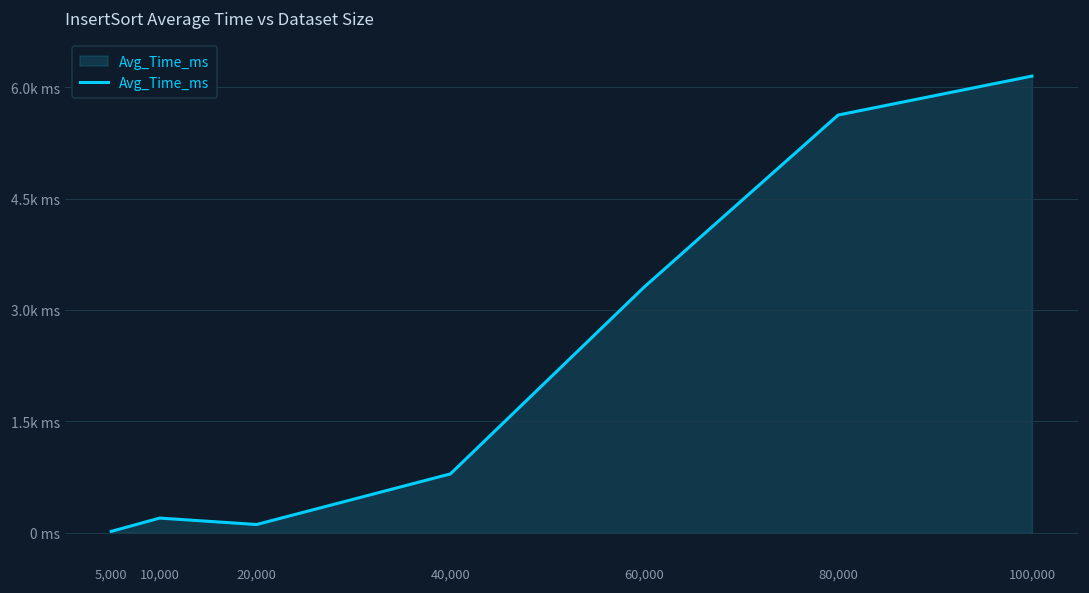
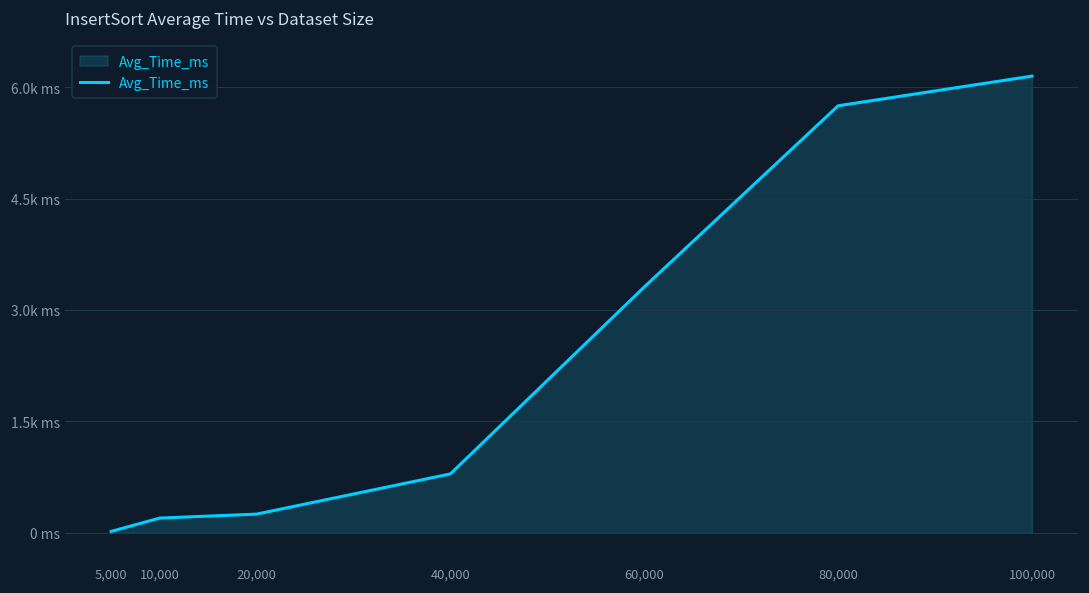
  {
    "5,000": "0.0k ms",
    "10,000": "0.2k ms",
-   "20,000": "0.1k ms",
+   "20,000": "0.2k ms",
    "40,000": "0.8k ms",
    "60,000": "3.3k ms",
-   "80,000": "5.6k ms",
+   "80,000": "5.8k ms",
    "100,000": "6.2k ms"
  }
